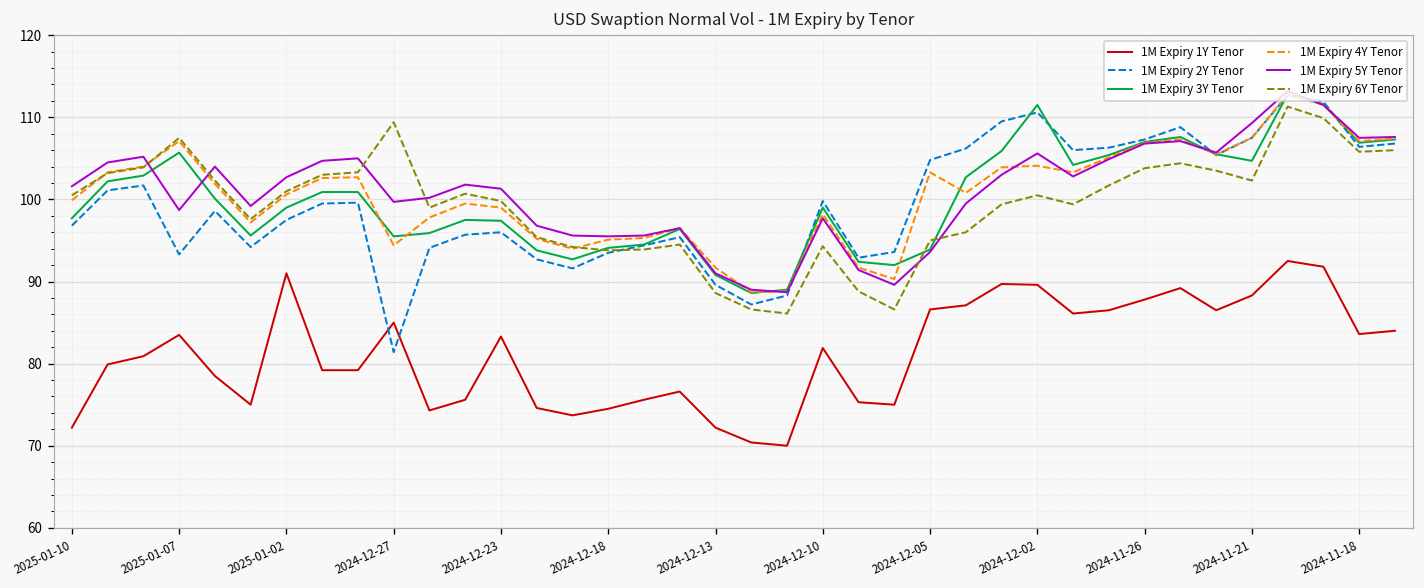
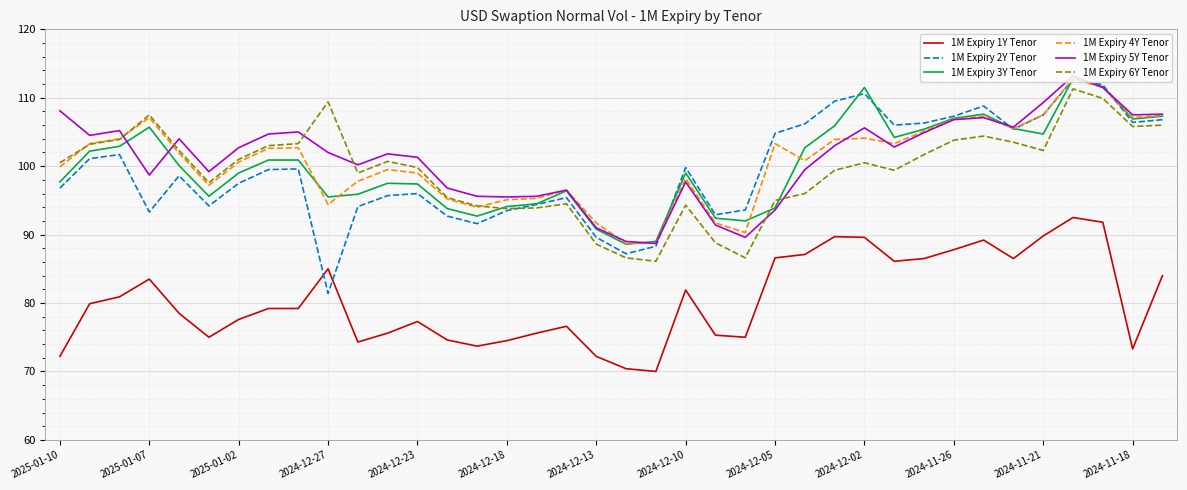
  {
    "1M Expiry 1Y Tenor": {
      "2025-01-10": 72,
      "2025-01-07": 84,
-     "2025-01-02": 91,
+     "2025-01-02": 78,
      "2024-12-27": 85,
-     "2024-12-23": 83,
+     "2024-12-23": 77,
      "2024-12-18": 75,
      "2024-12-13": 72,
      "2024-12-10": 82,
      "2024-12-05": 87,
      "2024-12-02": 90,
      "2024-11-26": 88,
-     "2024-11-21": 88,
-     "2024-11-18": 84
+     "2024-11-21": 90,
+     "2024-11-18": 73
    },
    "1M Expiry 2Y Tenor": {
      "2025-01-10": 97,
      "2025-01-07": 93,
      "2025-01-02": 98,
      "2024-12-27": 81,
      "2024-12-23": 96,
      "2024-12-13": 90,
      "2024-12-10": 100,
      "2024-12-05": 105,
      "2024-12-02": 111,
      "2024-11-18": 106
    },
    "1M Expiry 3Y Tenor": {
      "2025-01-10": 98,
      "2025-01-07": 106,
      "2025-01-02": 99,
      "2024-12-27": 96,
      "2024-12-23": 97,
      "2024-12-10": 99,
      "2024-12-02": 112,
      "2024-11-21": 105
    },
    "1M Expiry 4Y Tenor": {
      "2025-01-10": 100,
      "2025-01-07": 107,
      "2025-01-02": 101,
      "2024-12-27": 94,
      "2024-12-23": 99,
      "2024-12-18": 95,
      "2024-12-13": 92,
      "2024-12-10": 98,
      "2024-12-05": 103,
      "2024-12-02": 104
    },
    "1M Expiry 5Y Tenor": {
-     "2025-01-10": 102,
+     "2025-01-10": 108,
      "2025-01-07": 99,
      "2025-01-02": 103,
-     "2024-12-27": 100,
+     "2024-12-27": 102,
      "2024-12-23": 101,
      "2024-12-18": 96,
      "2024-12-10": 98,
      "2024-12-02": 106,
      "2024-11-21": 109,
      "2024-11-18": 108
    },
    "1M Expiry 6Y Tenor": {
      "2025-01-10": 101,
      "2025-01-07": 108,
      "2025-01-02": 101,
      "2024-12-27": 109,
      "2024-12-23": 100,
      "2024-12-13": 89,
      "2024-12-10": 94,
      "2024-12-05": 95,
      "2024-12-02": 101,
      "2024-11-26": 104,
      "2024-11-21": 102,
      "2024-11-18": 106
    }
  }
